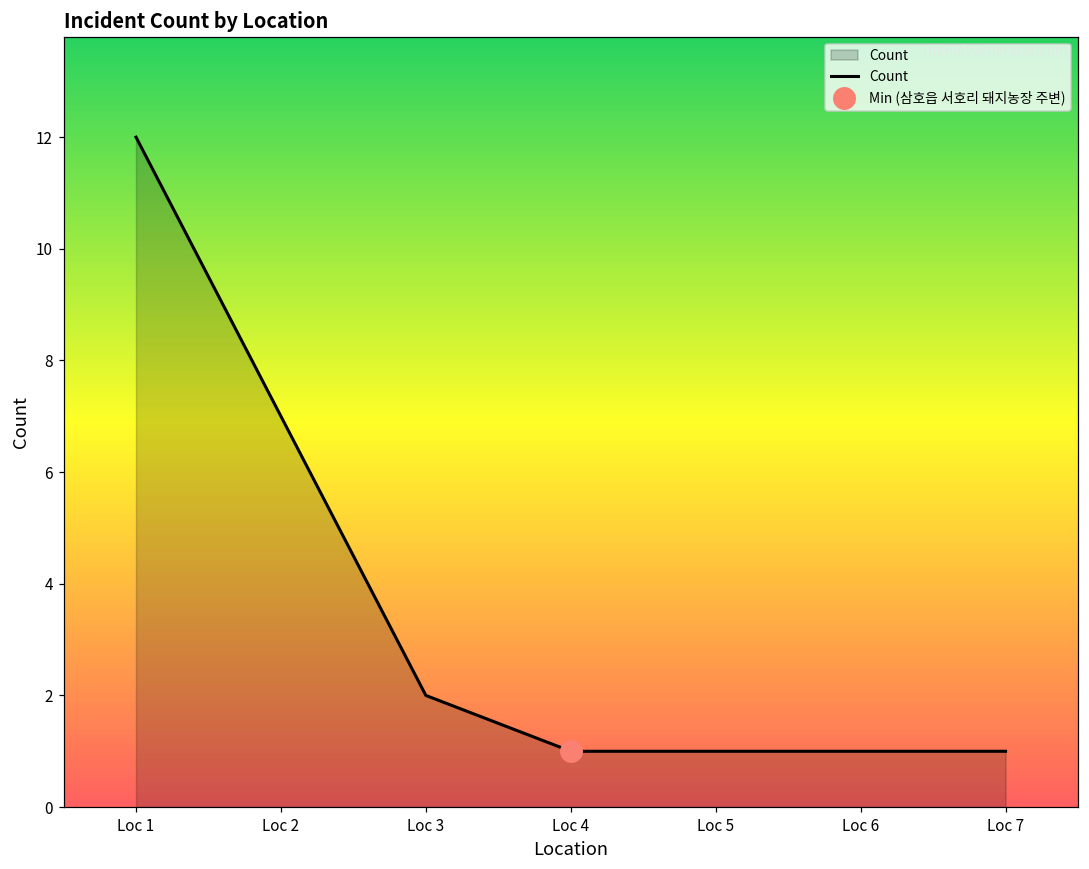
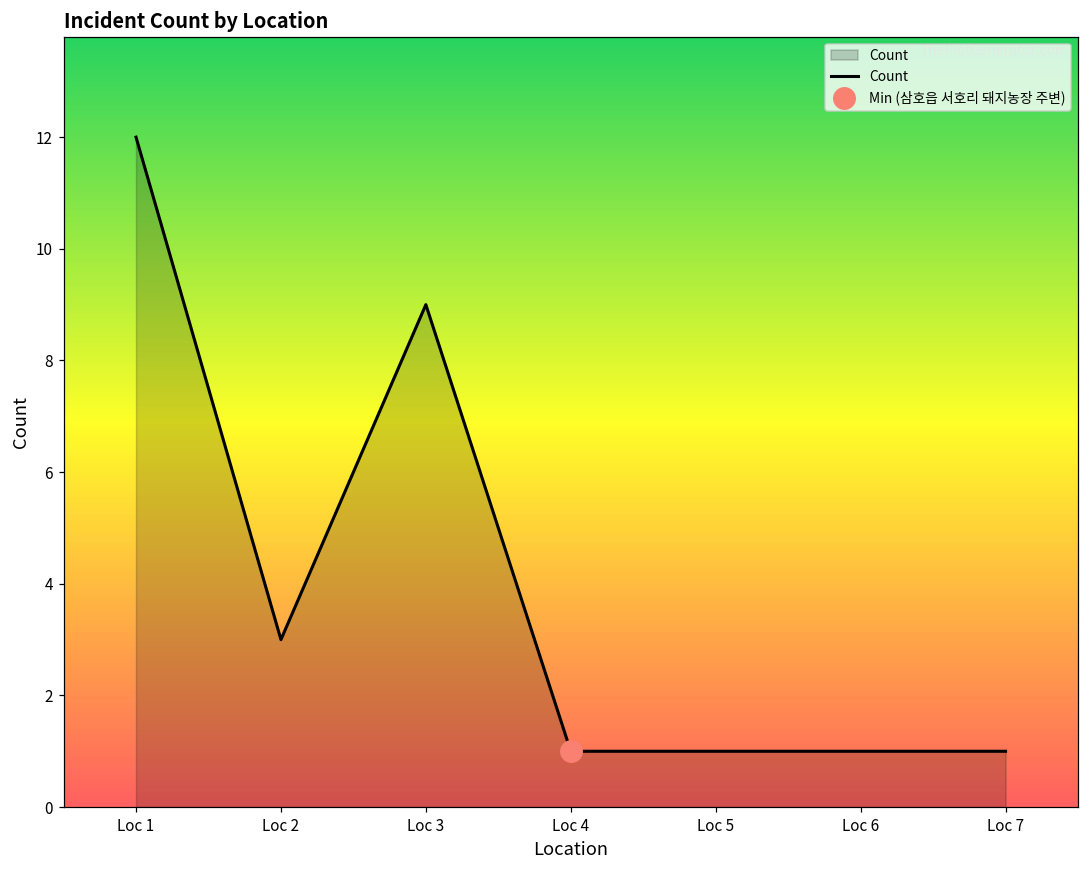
  {
    "Count": {
      "Loc 1": 12,
-     "Loc 2": 7,
-     "Loc 3": 2,
+     "Loc 2": 3,
+     "Loc 3": 9,
      "Loc 5": 1,
      "Loc 6": 1,
      "Loc 7": 1
    }
  }
